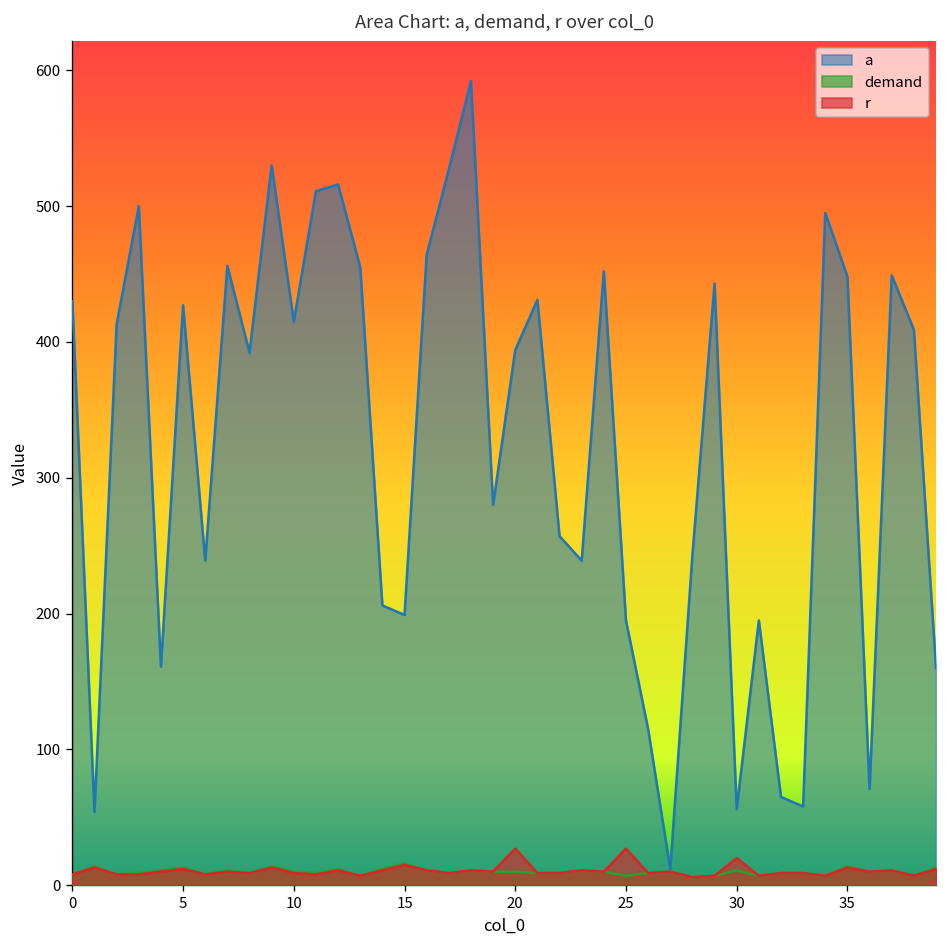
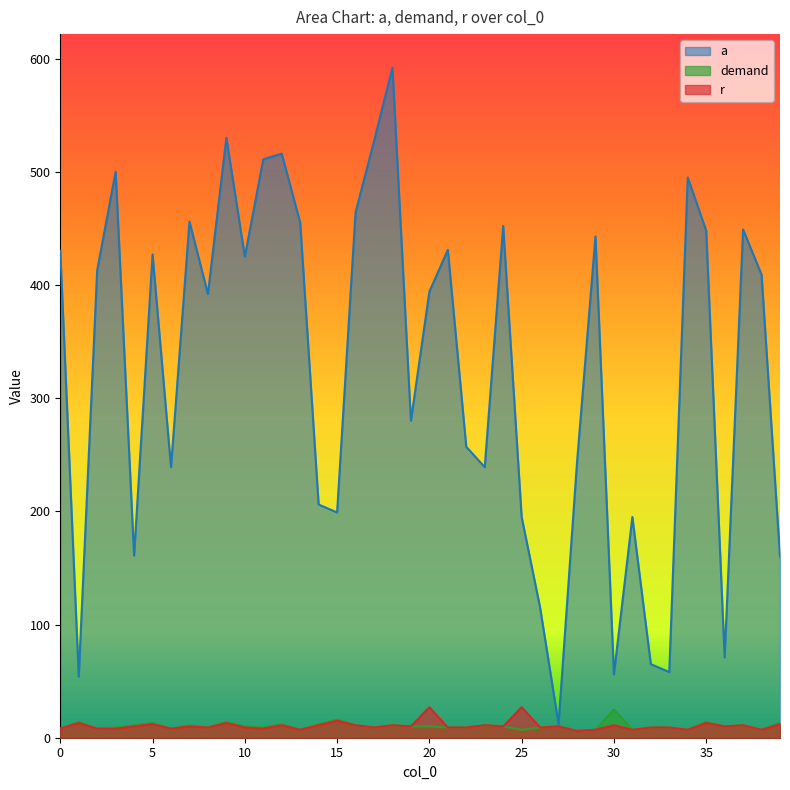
  {
    "a": {
      "0": 430,
      "5": 427,
-     "10": 415,
+     "10": 425,
      "15": 199,
      "20": 394,
      "25": 195,
      "30": 56,
      "35": 448
    },
    "demand": {
      "20": 10,
      "25": 7,
-     "30": 11
+     "30": 25
    },
    "r": {
      "20": 27,
      "25": 27,
-     "30": 20
+     "30": 11
    }
  }
